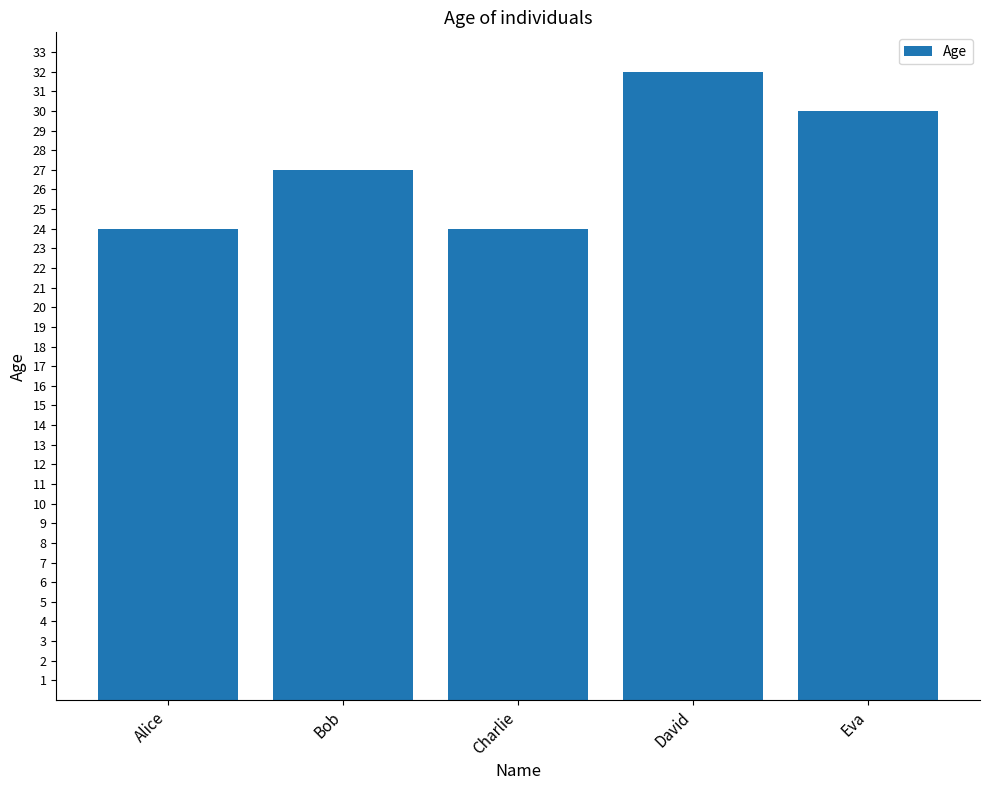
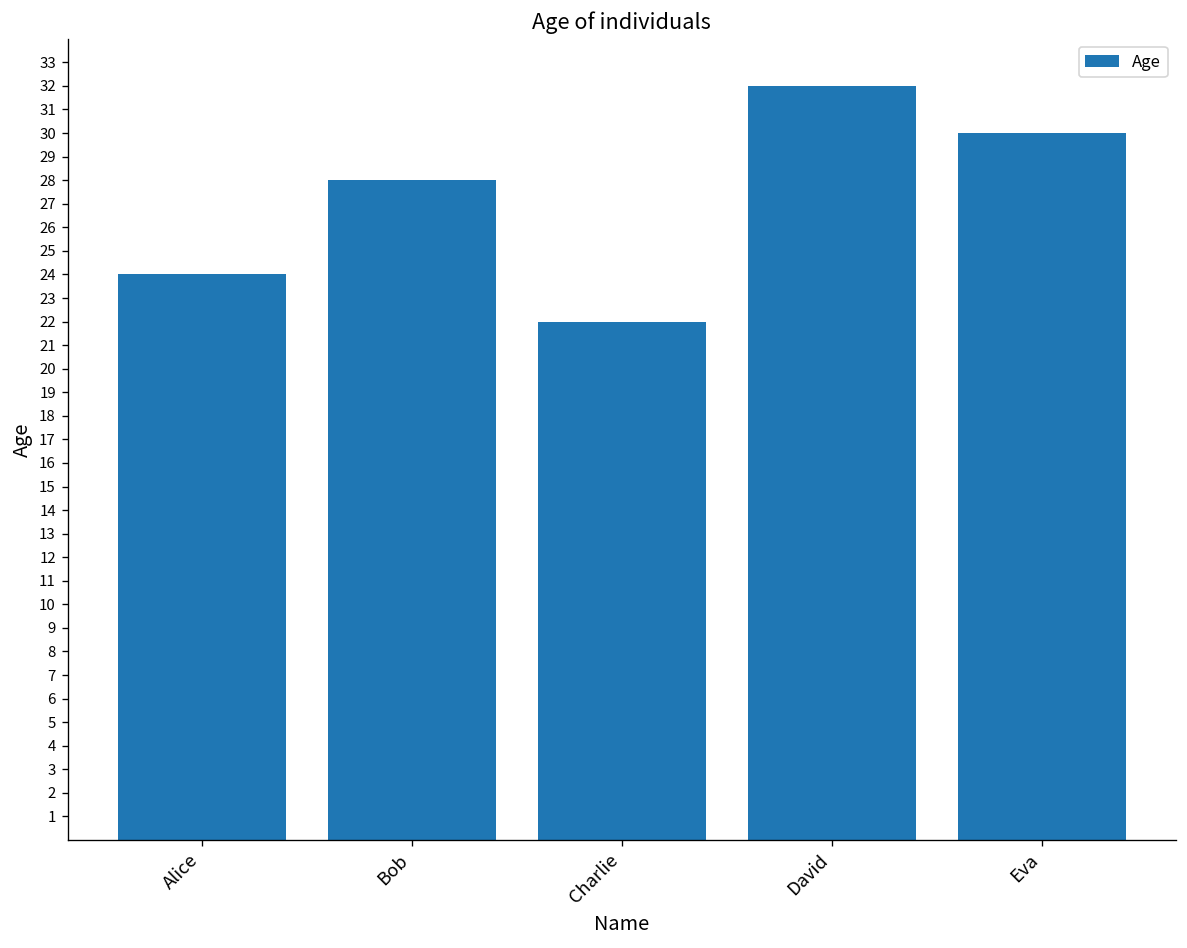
  {
    "Alice": 24,
-   "Bob": 27,
-   "Charlie": 24,
+   "Bob": 28,
+   "Charlie": 22,
    "David": 32,
    "Eva": 30
  }
